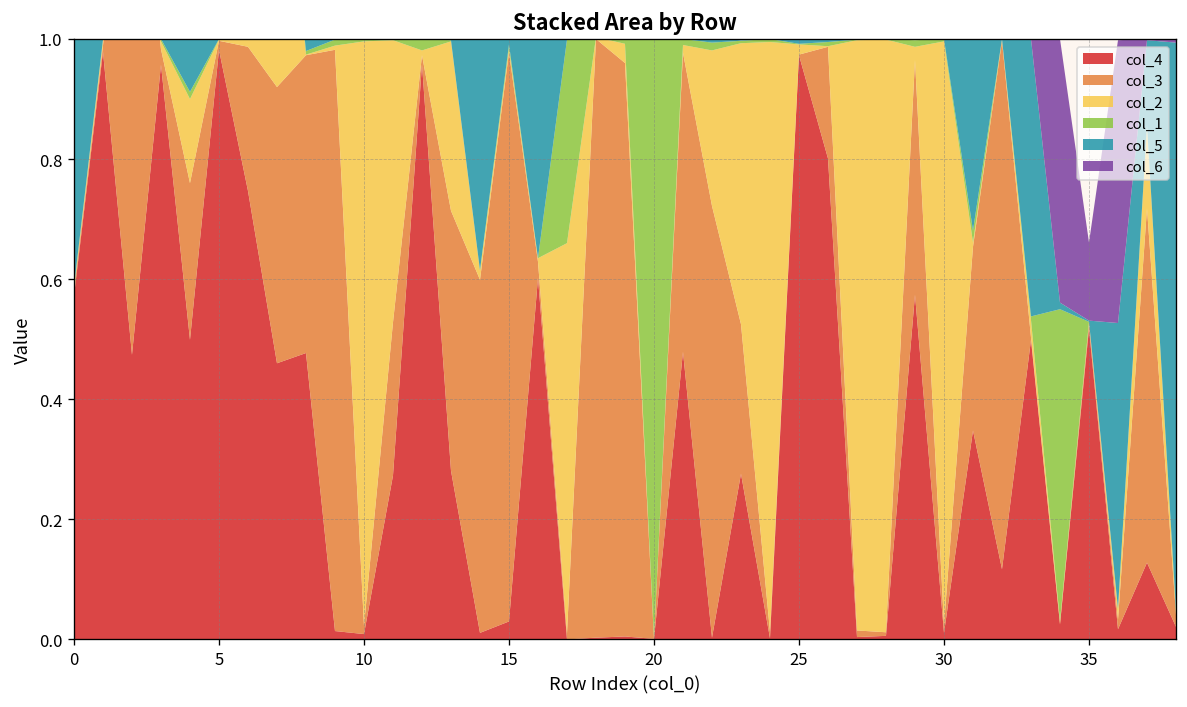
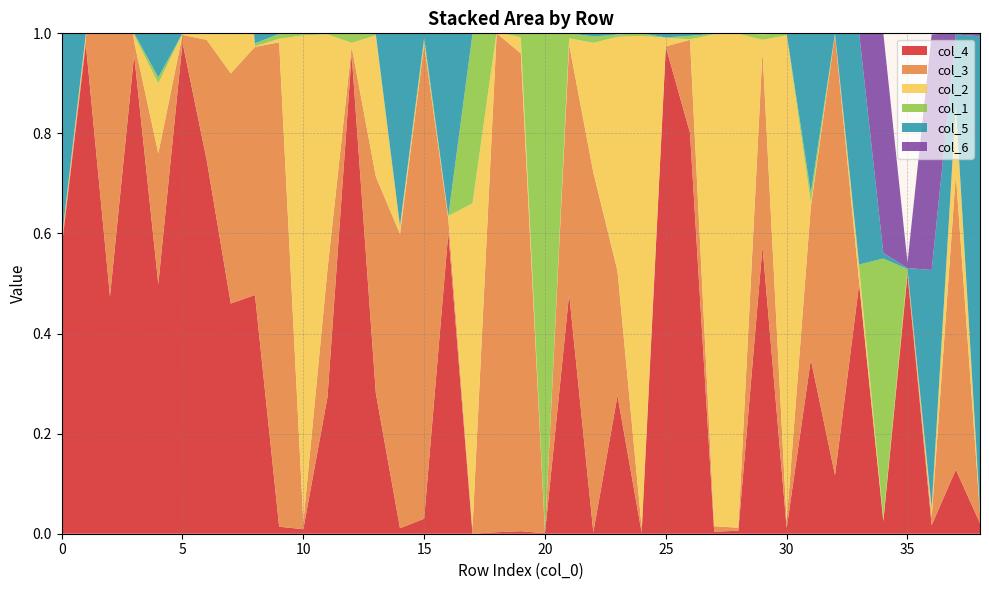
  {
    "col_4": {
      "0": 0.57,
      "5": 0.98,
      "10": 0.01,
      "15": 0.03,
      "30": 0.01,
      "35": 0.52
    },
    "col_3": {
      "10": 0.01,
      "15": 0.95,
      "30": 0.01
    },
    "col_2": {
      "15": 0.01
    },
    "col_1": {
      "15": 0.01
    },
    "col_6": {
-     "35": 0.13
+     "35": 0.01
    }
  }
